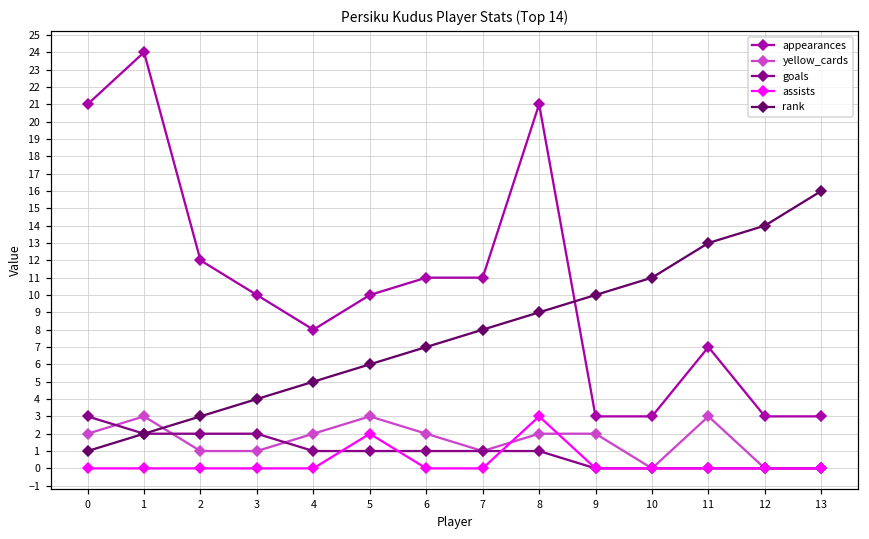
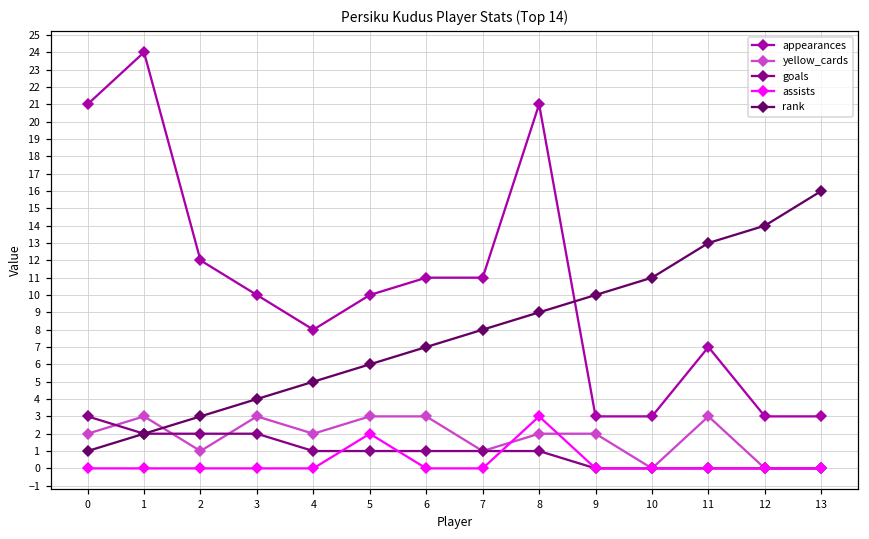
  {
    "yellow_cards": {
      "0": 2,
      "1": 3,
      "2": 1,
-     "3": 1,
+     "3": 3,
      "4": 2,
      "5": 3,
-     "6": 2,
+     "6": 3,
      "8": 2,
      "9": 2,
      "11": 3
    },
    "assists": {
      "0": 0,
      "1": 0,
      "2": 0,
      "3": 0,
      "4": 0,
      "5": 2,
      "6": 0,
      "7": 0,
      "8": 3
    }
  }
